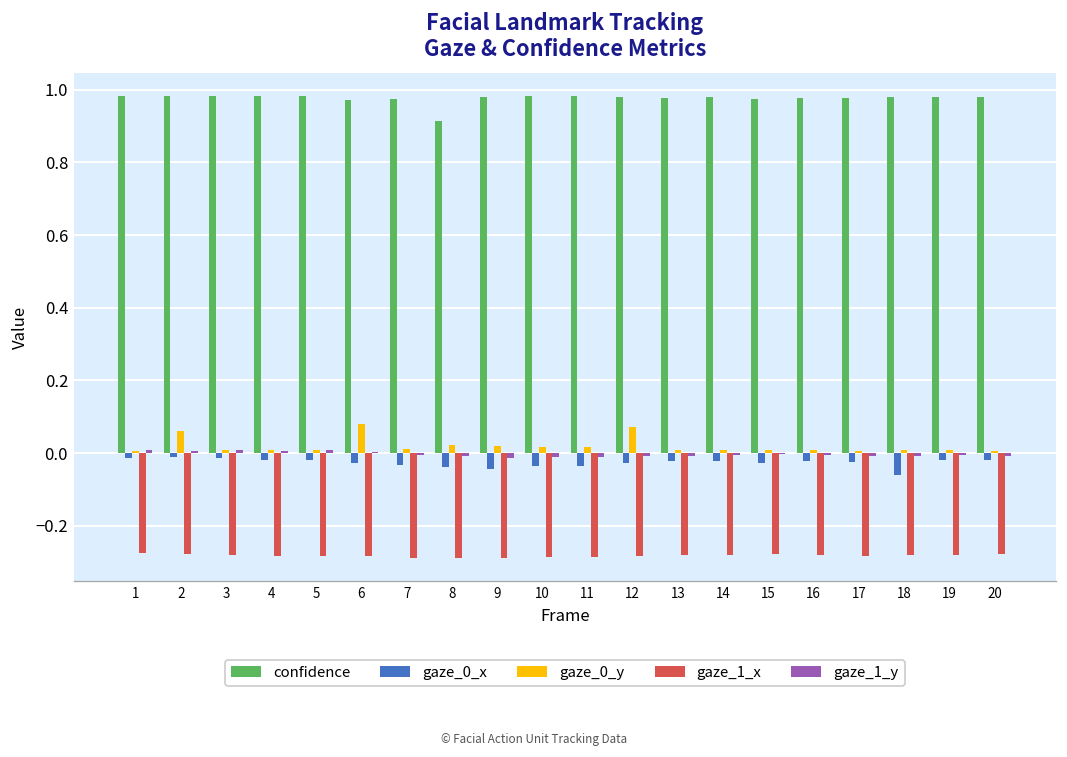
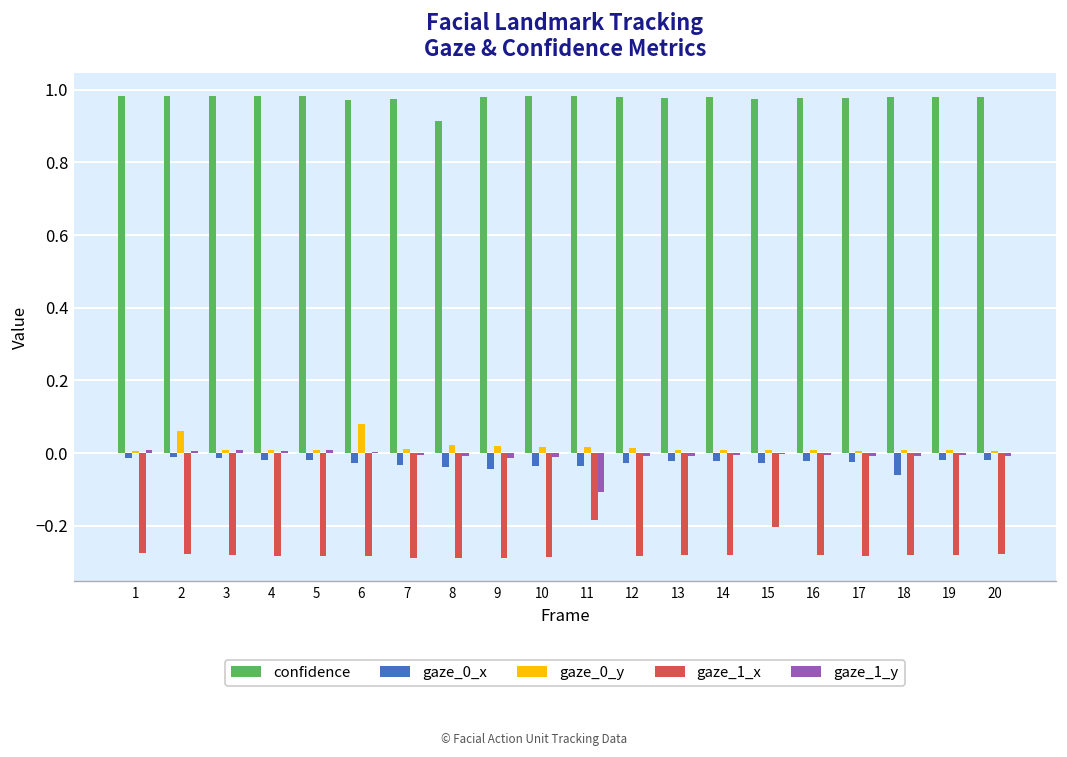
  {
    "confidence": {
      "1": 0.98,
      "2": 0.98,
      "3": 0.98,
      "4": 0.98,
      "5": 0.98,
      "6": 0.97,
      "7": 0.98,
      "8": 0.91,
      "9": 0.98,
      "10": 0.98,
      "11": 0.98,
      "12": 0.98,
      "13": 0.98,
      "14": 0.98,
      "15": 0.97,
      "16": 0.98,
      "17": 0.98,
      "18": 0.98,
      "19": 0.98,
      "20": 0.98
    },
    "gaze_0_x": {
      "1": -0.01,
      "2": -0.01,
      "3": -0.01,
      "4": -0.02,
      "5": -0.02,
      "6": -0.03,
      "7": -0.03,
      "8": -0.04,
      "9": -0.04,
      "10": -0.04,
      "11": -0.04,
      "12": -0.03,
      "13": -0.02,
      "14": -0.02,
      "15": -0.03,
      "16": -0.02,
      "17": -0.02,
      "18": -0.06,
      "19": -0.02,
      "20": -0.02
    },
    "gaze_0_y": {
      "2": 0.06,
      "5": 0.01,
      "6": 0.08,
      "7": 0.01,
      "8": 0.02,
      "9": 0.02,
      "10": 0.02,
      "11": 0.02,
-     "12": 0.07,
+     "12": 0.01,
      "15": 0.01,
      "19": 0.01
    },
    "gaze_1_x": {
      "1": -0.28,
      "2": -0.28,
      "3": -0.28,
      "4": -0.28,
      "5": -0.28,
      "6": -0.28,
      "7": -0.29,
      "8": -0.29,
      "9": -0.29,
      "10": -0.29,
-     "11": -0.29,
+     "11": -0.18,
      "12": -0.28,
      "13": -0.28,
      "14": -0.28,
-     "15": -0.28,
+     "15": -0.20,
      "16": -0.28,
      "17": -0.28,
      "18": -0.28,
      "19": -0.28,
      "20": -0.28
    },
    "gaze_1_y": {
      "1": 0.01,
      "8": -0.01,
      "9": -0.01,
      "10": -0.01,
-     "11": -0.01,
+     "11": -0.11,
      "12": -0.01,
      "17": -0.01,
      "20": -0.01
    }
  }
